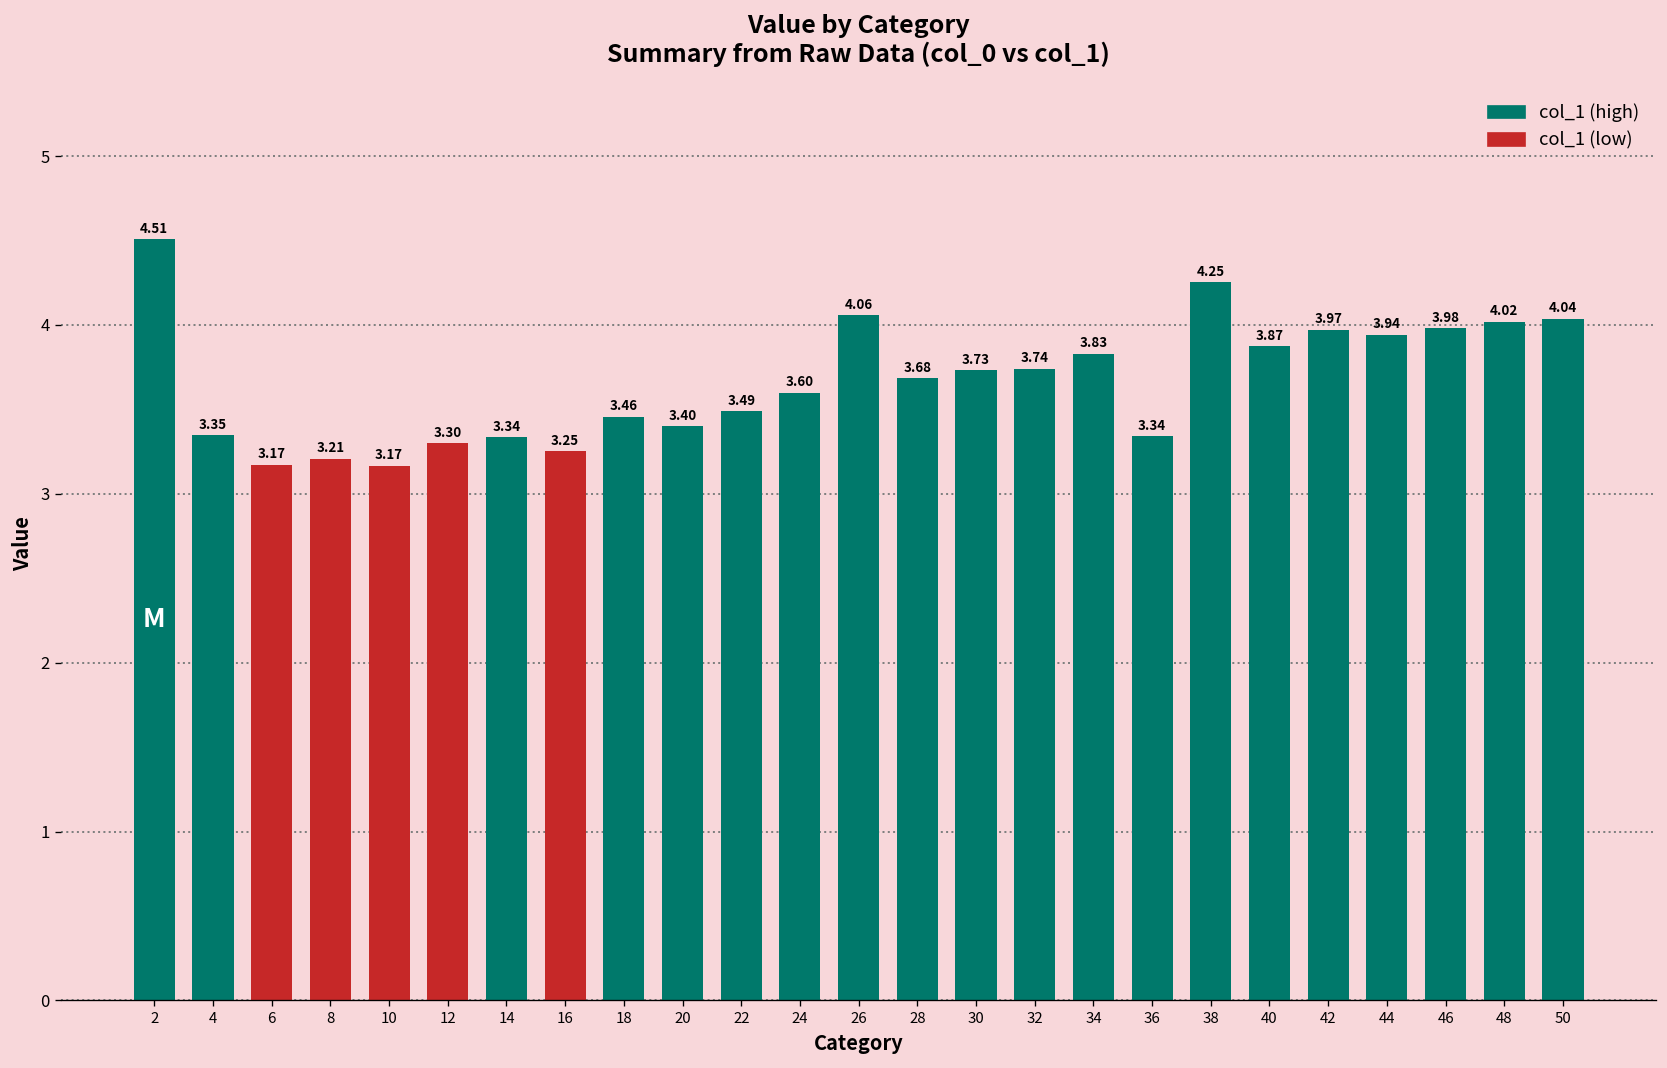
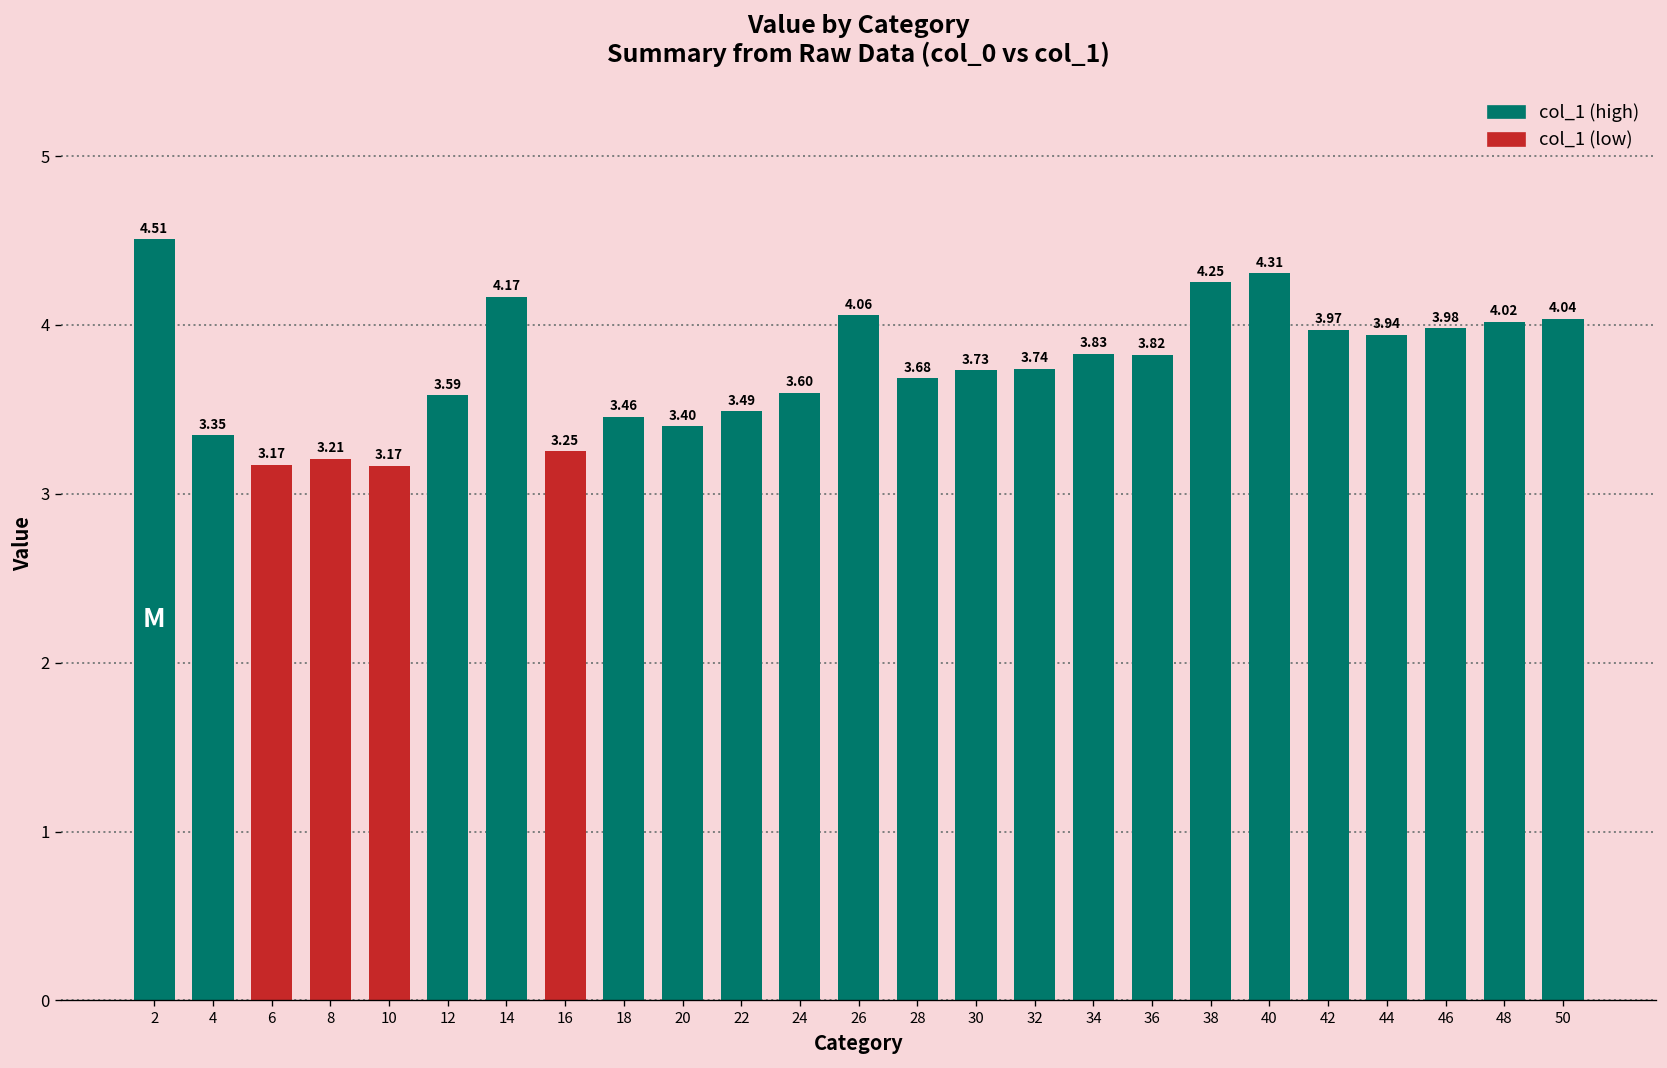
  {
    "2": 4.51,
    "4": 3.35,
    "6": 3.17,
    "8": 3.21,
    "10": 3.17,
-   "12": 3.30,
-   "14": 3.34,
+   "12": 3.59,
+   "14": 4.17,
    "16": 3.25,
    "18": 3.46,
    "20": 3.40,
    "22": 3.49,
    "24": 3.60,
    "26": 4.06,
    "28": 3.68,
    "30": 3.73,
    "32": 3.74,
    "34": 3.83,
-   "36": 3.34,
+   "36": 3.82,
    "38": 4.25,
-   "40": 3.87,
+   "40": 4.31,
    "42": 3.97,
    "44": 3.94,
    "46": 3.98,
    "48": 4.02,
    "50": 4.04
  }
